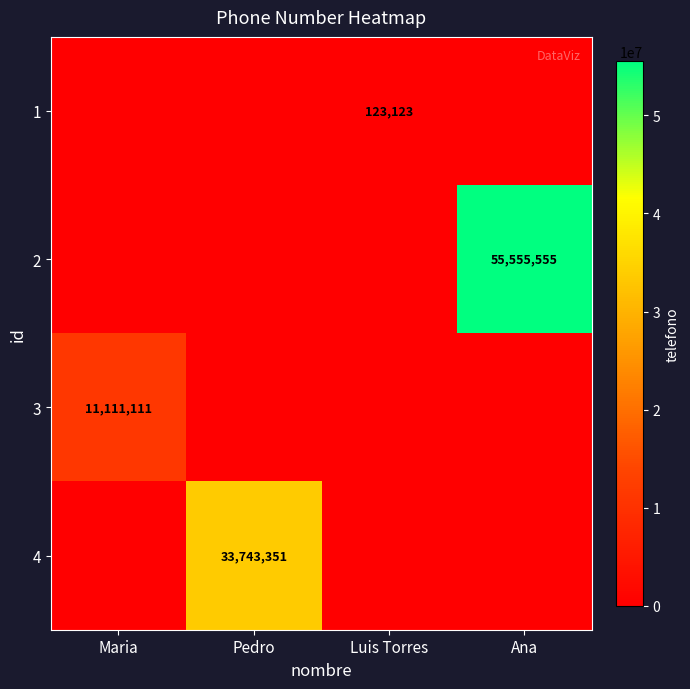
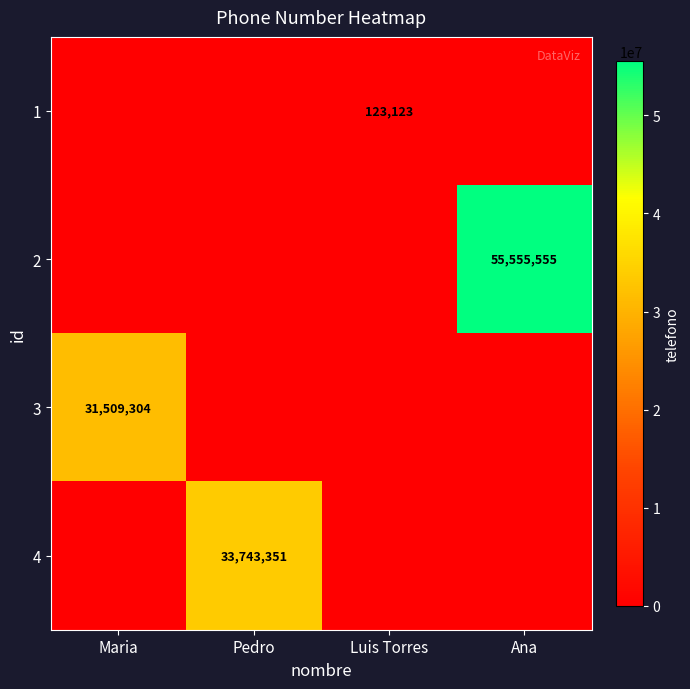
  {
    "1": {
      "Luis Torres": "123,123"
    },
    "2": {
      "Ana": "55,555,555"
    },
    "3": {
-     "Maria": "11,111,111"
+     "Maria": "31,509,304"
    },
    "4": {
      "Pedro": "33,743,351"
    }
  }
